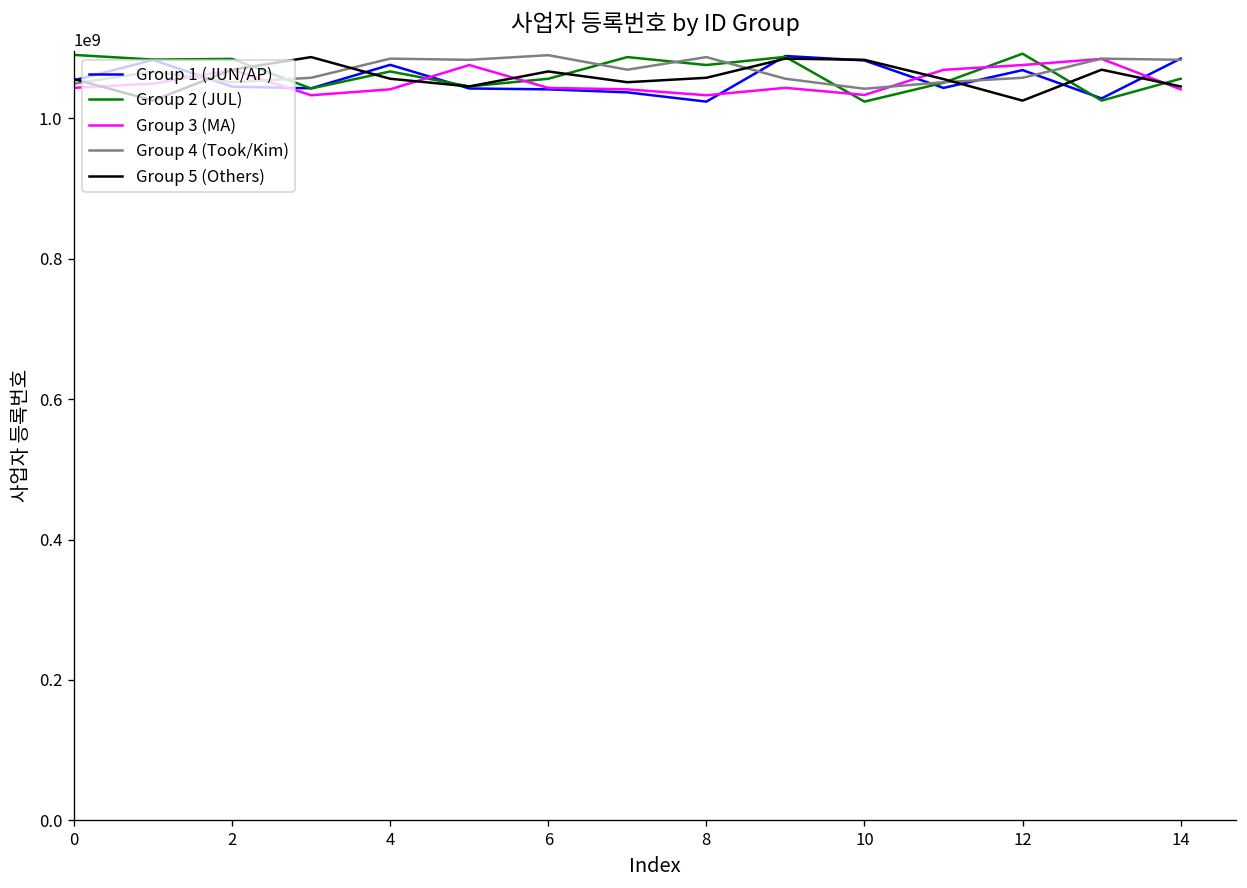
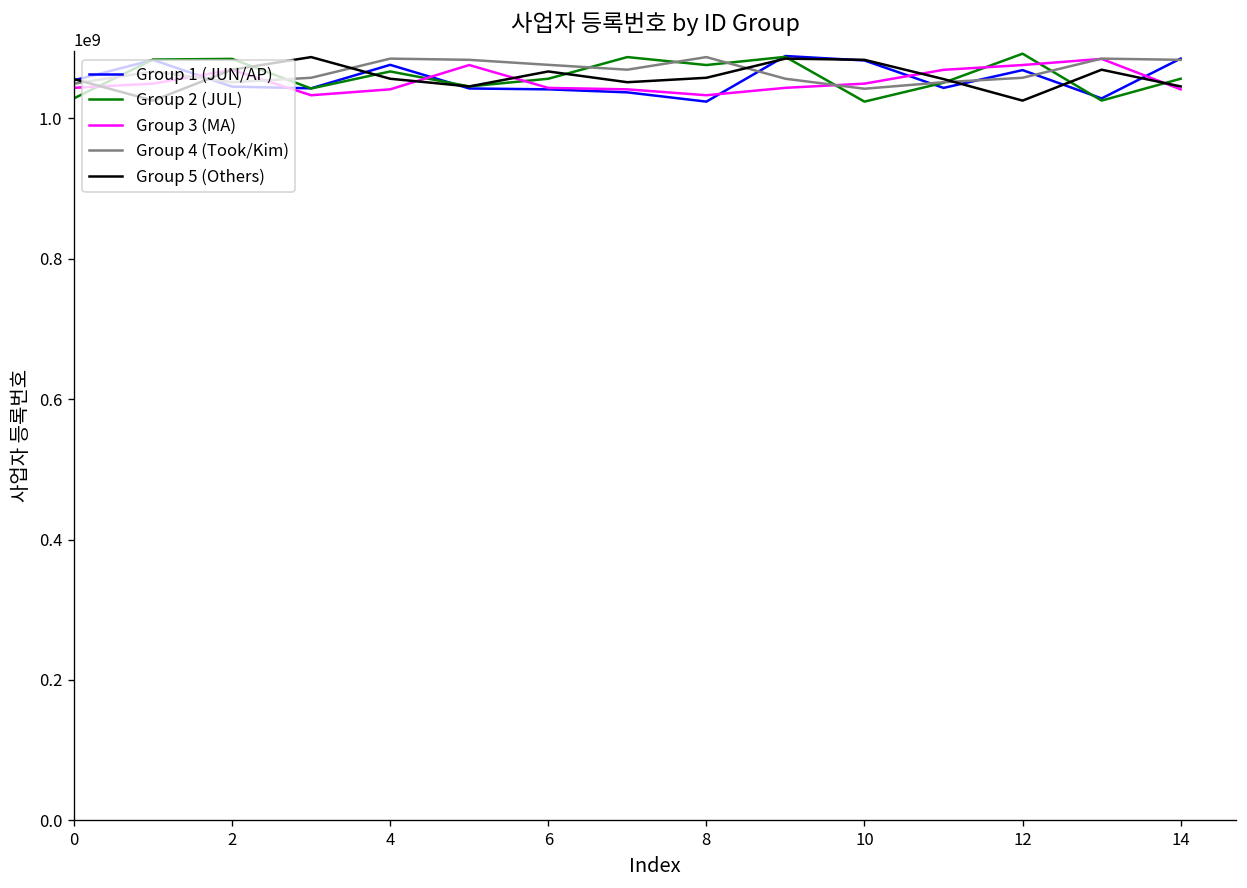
  {
    "Group 1 (JUN/AP)": {
      "4": 1080000000,
      "8": 1020000000,
      "12": 1070000000
    },
    "Group 2 (JUL)": {
-     "0": 1090000000,
+     "0": 1030000000,
      "2": 1080000000,
      "4": 1070000000,
      "6": 1060000000,
      "8": 1080000000,
      "10": 1020000000,
      "12": 1090000000,
      "14": 1060000000
    },
    "Group 3 (MA)": {
      "0": 1040000000,
      "4": 1040000000,
      "8": 1030000000,
-     "10": 1030000000,
+     "10": 1050000000,
      "12": 1080000000
    },
    "Group 4 (Took/Kim)": {
      "0": 1050000000,
      "4": 1080000000,
-     "6": 1090000000,
+     "6": 1080000000,
      "8": 1090000000,
      "10": 1040000000,
      "12": 1060000000
    },
    "Group 5 (Others)": {
      "4": 1060000000,
      "6": 1070000000,
      "8": 1060000000,
      "12": 1020000000
    }
  }
